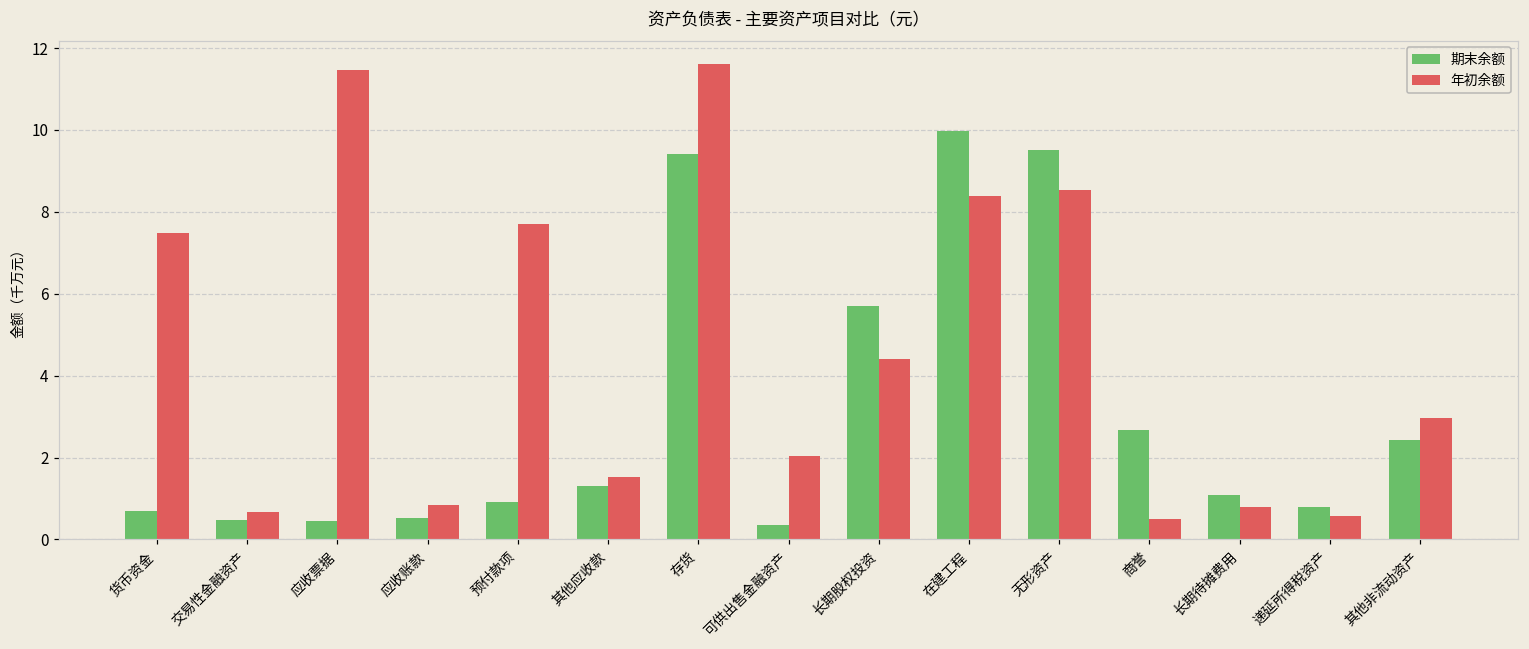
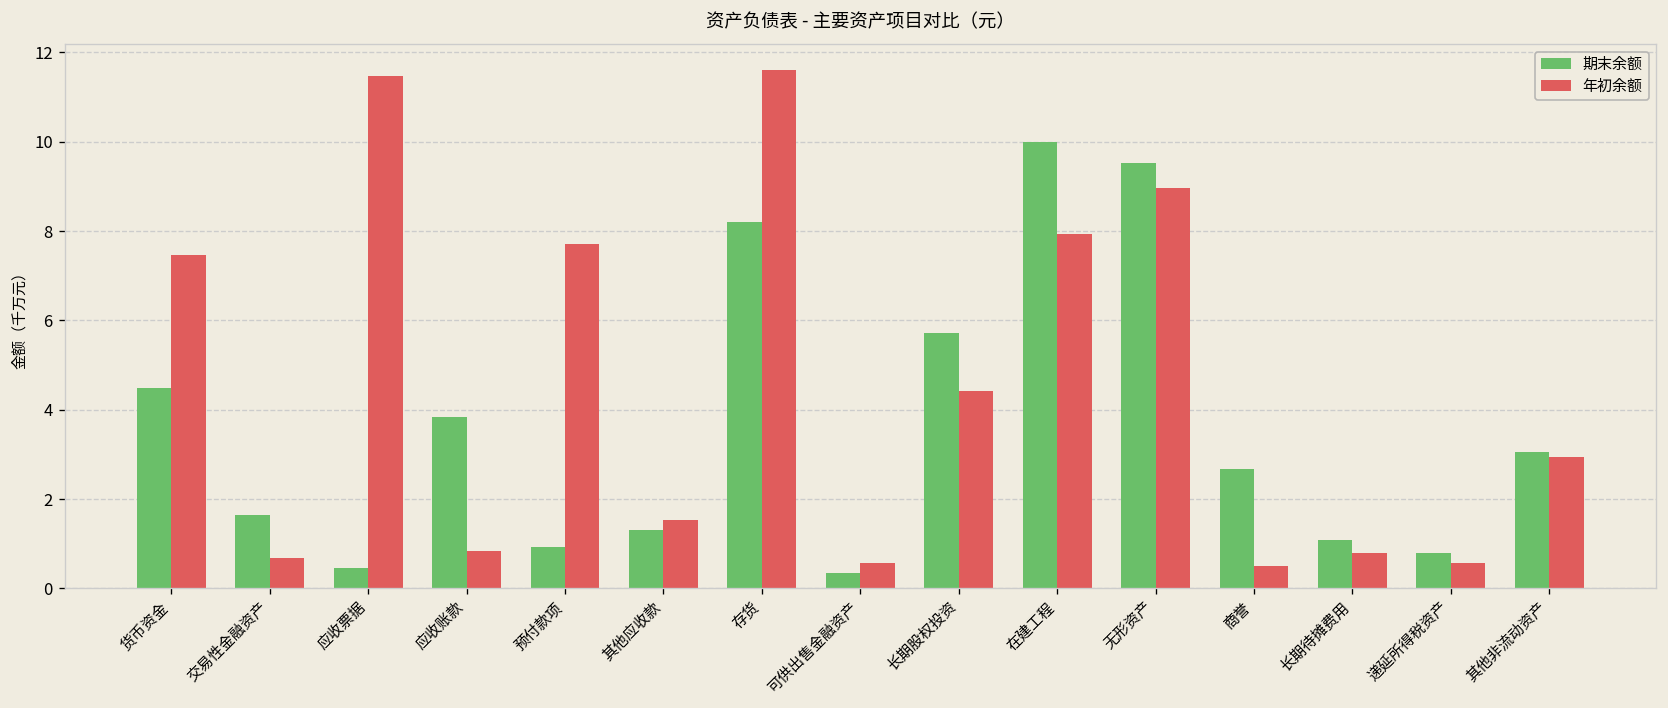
  {
    "期末余额": {
-     "货币资金": 0.7,
-     "交易性金融资产": 0.5,
+     "货币资金": 4.5,
+     "交易性金融资产": 1.6,
      "应收票据": 0.5,
-     "应收账款": 0.5,
+     "应收账款": 3.8,
      "预付款项": 0.9,
      "其他应收款": 1.3,
-     "存货": 9.4,
+     "存货": 8.2,
      "可供出售金融资产": 0.3,
      "长期股权投资": 5.7,
      "在建工程": 10.0,
      "无形资产": 9.5,
      "商誉": 2.7,
      "长期待摊费用": 1.1,
      "递延所得税资产": 0.8,
-     "其他非流动资产": 2.4
+     "其他非流动资产": 3.1
    },
    "年初余额": {
      "货币资金": 7.5,
      "交易性金融资产": 0.7,
      "应收票据": 11.5,
      "应收账款": 0.8,
      "预付款项": 7.7,
      "其他应收款": 1.5,
      "存货": 11.6,
-     "可供出售金融资产": 2.0,
+     "可供出售金融资产": 0.6,
      "长期股权投资": 4.4,
-     "在建工程": 8.4,
-     "无形资产": 8.5,
+     "在建工程": 7.9,
+     "无形资产": 9.0,
      "商誉": 0.5,
      "长期待摊费用": 0.8,
      "递延所得税资产": 0.6,
      "其他非流动资产": 3.0
    }
  }
